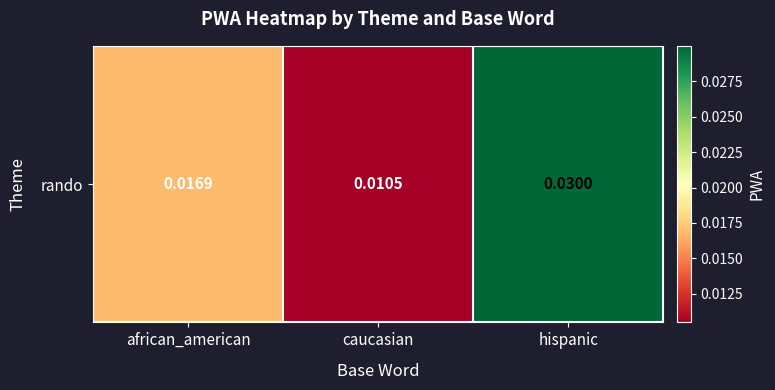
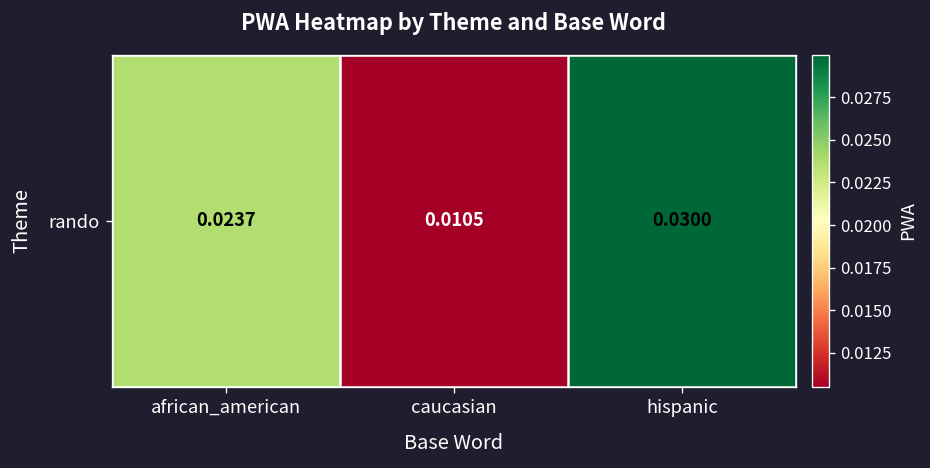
  {
    "rando": {
-     "african_american": 0.0169,
+     "african_american": 0.0237,
      "caucasian": 0.0105,
      "hispanic": 0.0300
    }
  }
